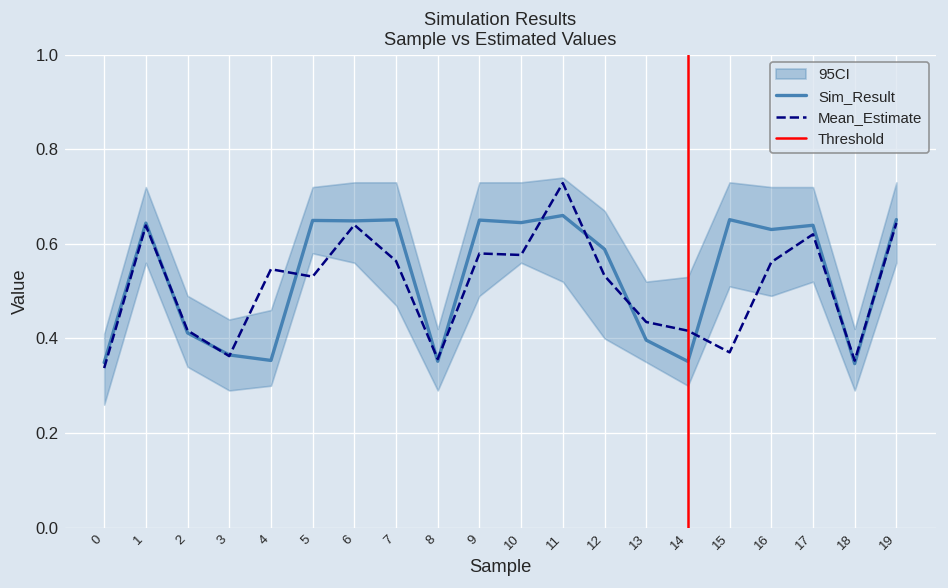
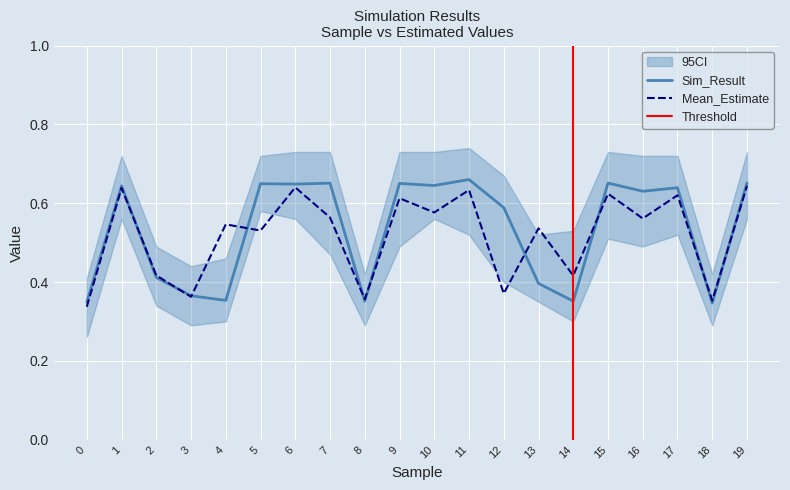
  {
    "Mean_Estimate": {
      "0": 0.34,
      "4": 0.55,
      "5": 0.53,
      "6": 0.64,
      "7": 0.56,
-     "9": 0.58,
+     "9": 0.61,
      "10": 0.58,
-     "11": 0.73,
-     "12": 0.53,
-     "13": 0.43,
+     "11": 0.63,
+     "12": 0.37,
+     "13": 0.54,
      "14": 0.42,
-     "15": 0.37,
+     "15": 0.62,
      "16": 0.56,
      "17": 0.62,
      "19": 0.64
    }
  }
